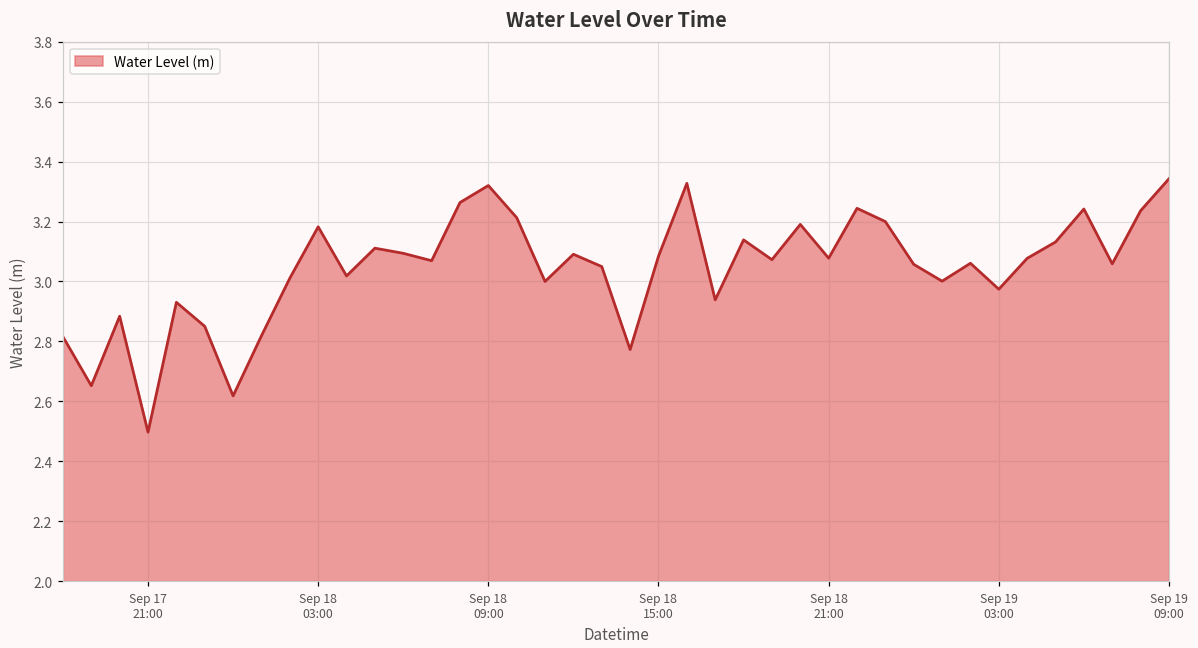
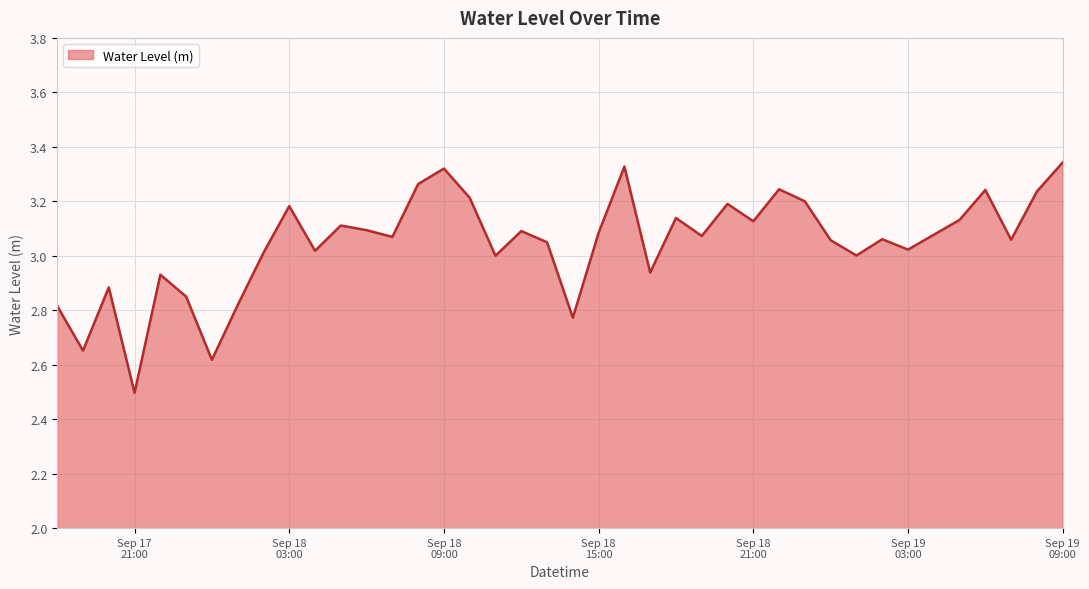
  {
    "Sep 17 21:00": 2.50,
    "Sep 18 03:00": 3.18,
    "Sep 18 09:00": 3.32,
    "Sep 18 15:00": 3.08,
-   "Sep 18 21:00": 3.08,
-   "Sep 19 03:00": 2.97,
+   "Sep 18 21:00": 3.13,
+   "Sep 19 03:00": 3.02,
    "Sep 19 09:00": 3.34
  }
